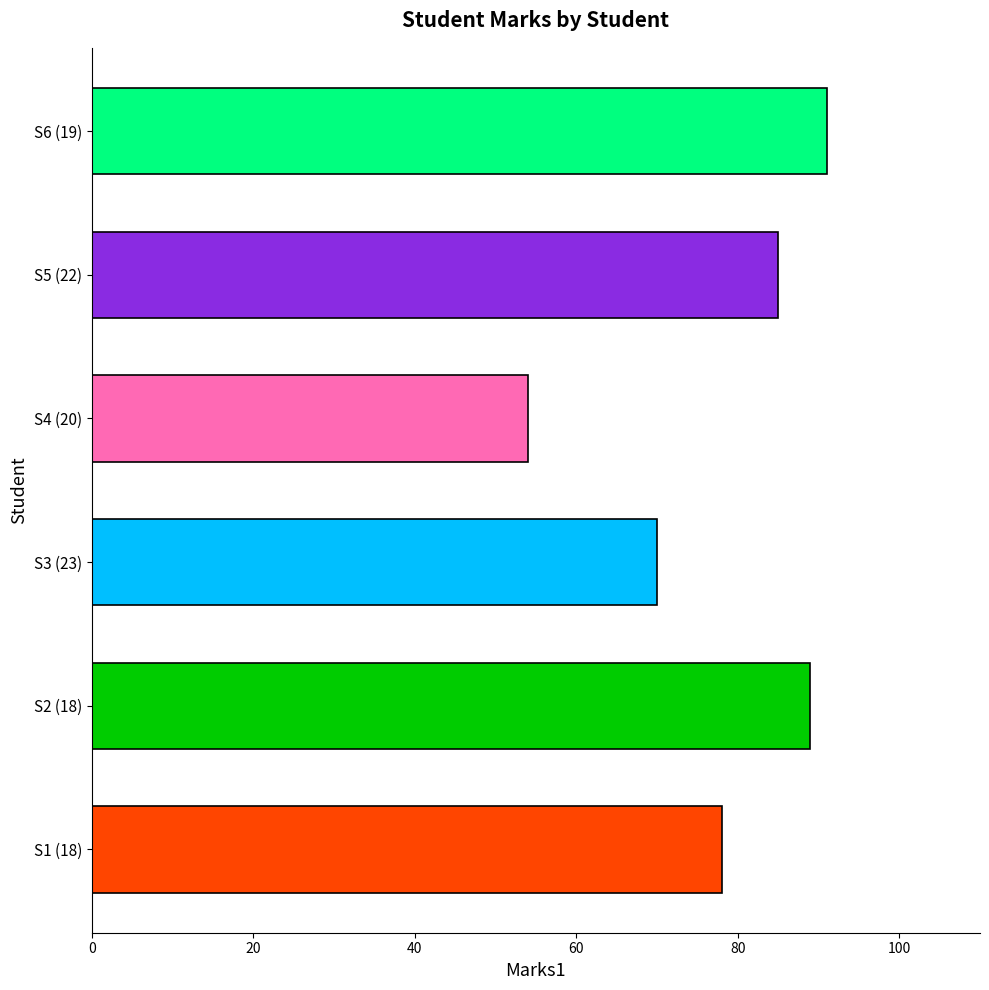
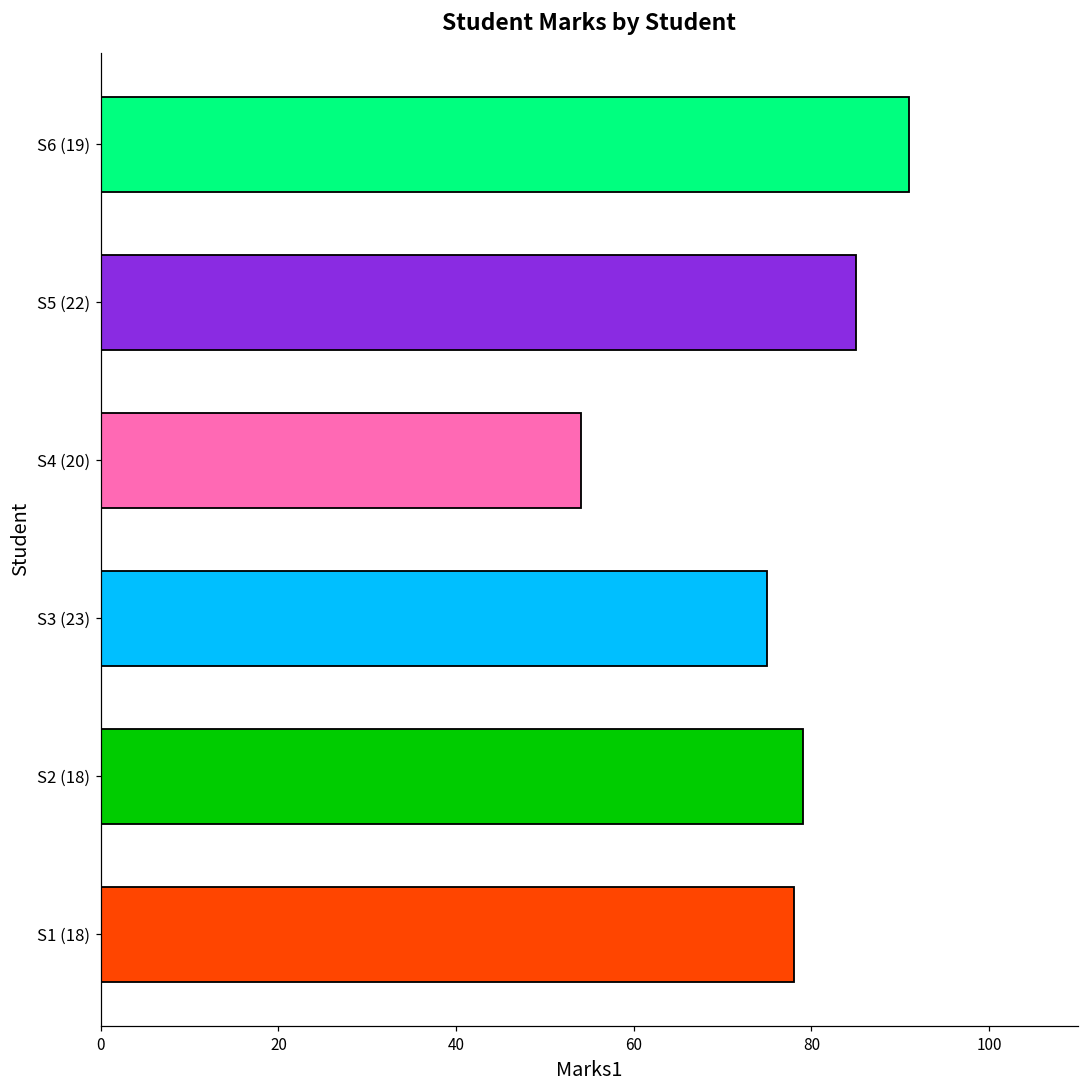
  {
    "S6 (19)": 91,
    "S5 (22)": 85,
    "S4 (20)": 54,
-   "S3 (23)": 70,
-   "S2 (18)": 89,
+   "S3 (23)": 75,
+   "S2 (18)": 79,
    "S1 (18)": 78
  }
